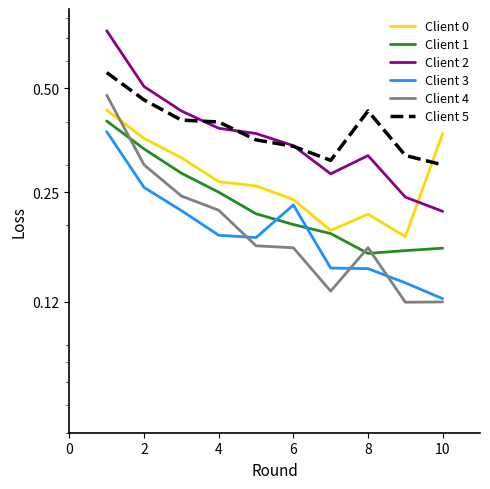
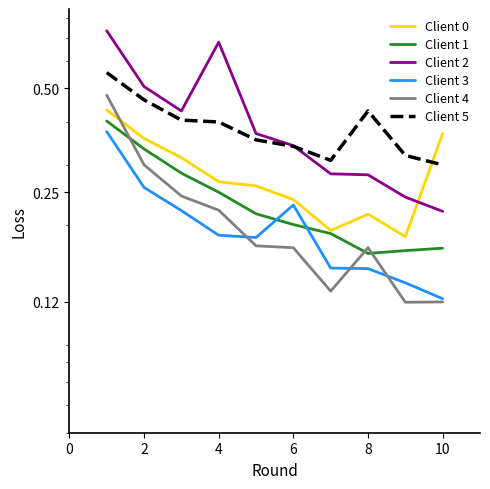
  {
    "Client 0": {
      "2": 0.36,
      "4": 0.27,
      "6": 0.24,
      "8": 0.22,
      "10": 0.37
    },
    "Client 1": {
      "2": 0.33,
      "4": 0.25,
      "6": 0.20,
      "8": 0.17,
      "10": 0.17
    },
    "Client 2": {
      "2": 0.51,
-     "4": 0.38,
-     "8": 0.32,
+     "4": 0.68,
+     "8": 0.28,
      "10": 0.22
    },
    "Client 3": {
      "2": 0.26,
      "4": 0.19,
      "6": 0.23,
      "8": 0.15,
      "10": 0.123
    },
    "Client 4": {
      "2": 0.30,
      "4": 0.22,
      "6": 0.17,
      "8": 0.17,
      "10": 0.12
    },
    "Client 5": {
      "2": 0.46,
      "4": 0.40,
      "8": 0.43,
      "10": 0.30
    }
  }
